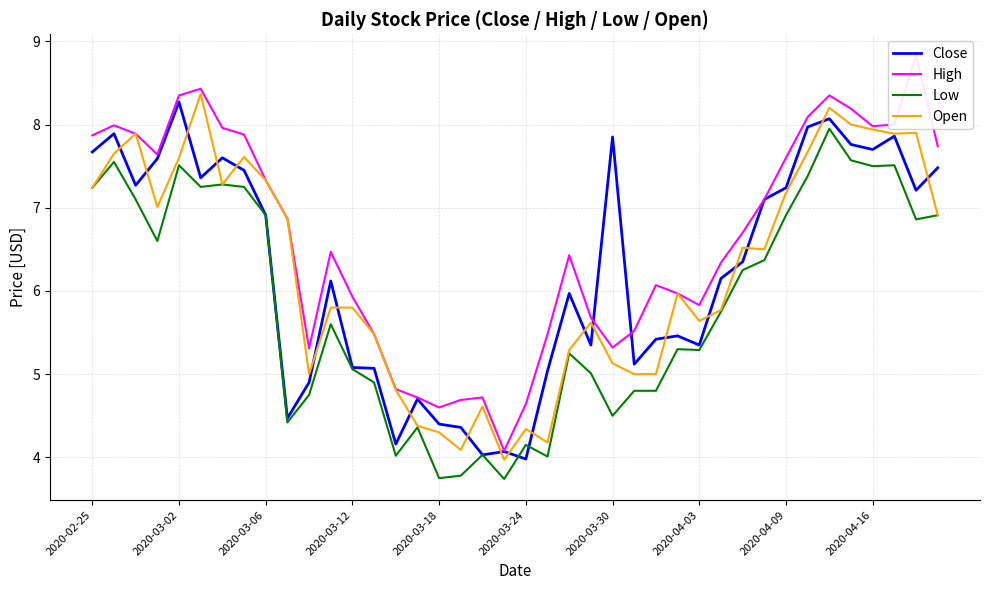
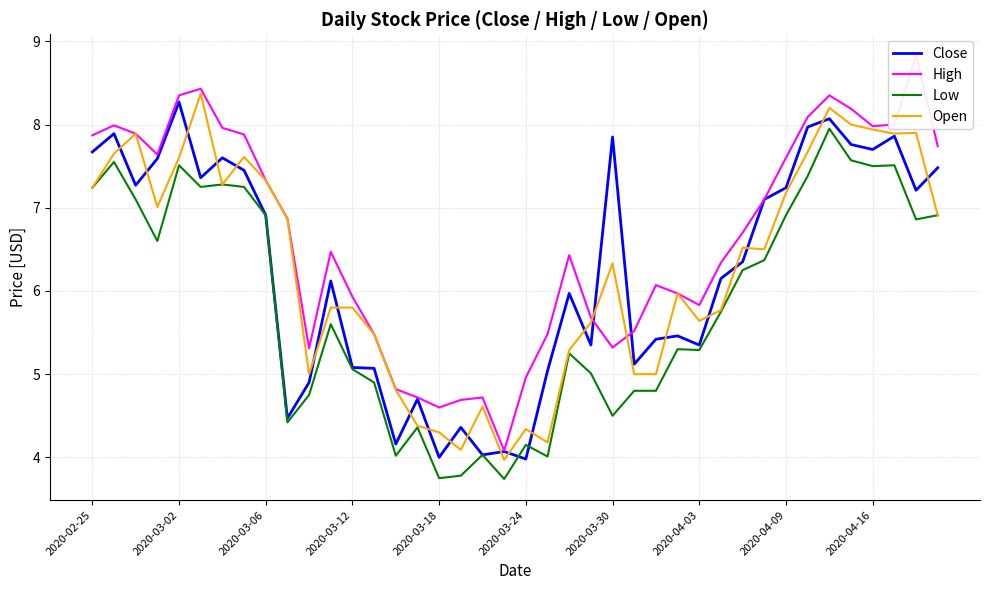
  {
    "Close": {
      "2020-02-25": 7.7,
      "2020-03-02": 8.3,
-     "2020-03-18": 4.4,
+     "2020-03-18": 4.0,
      "2020-03-24": 4.0,
      "2020-03-30": 7.9,
      "2020-04-03": 5.4,
      "2020-04-09": 7.2,
      "2020-04-16": 7.7
    },
    "High": {
      "2020-02-25": 7.9,
      "2020-03-02": 8.4,
      "2020-03-12": 5.9,
      "2020-03-18": 4.6,
-     "2020-03-24": 4.6,
+     "2020-03-24": 5.0,
      "2020-03-30": 5.3,
      "2020-04-03": 5.8,
      "2020-04-09": 7.6,
      "2020-04-16": 8.0
    },
    "Low": {
      "2020-03-02": 7.5,
      "2020-03-18": 3.8,
      "2020-03-24": 4.2,
      "2020-03-30": 4.5,
      "2020-04-03": 5.3,
      "2020-04-09": 6.9,
      "2020-04-16": 7.5
    },
    "Open": {
      "2020-03-02": 7.6,
      "2020-03-12": 5.8,
      "2020-03-18": 4.3,
      "2020-03-24": 4.3,
-     "2020-03-30": 5.1,
+     "2020-03-30": 6.3,
      "2020-04-03": 5.6,
      "2020-04-09": 7.2,
      "2020-04-16": 7.9
    }
  }
